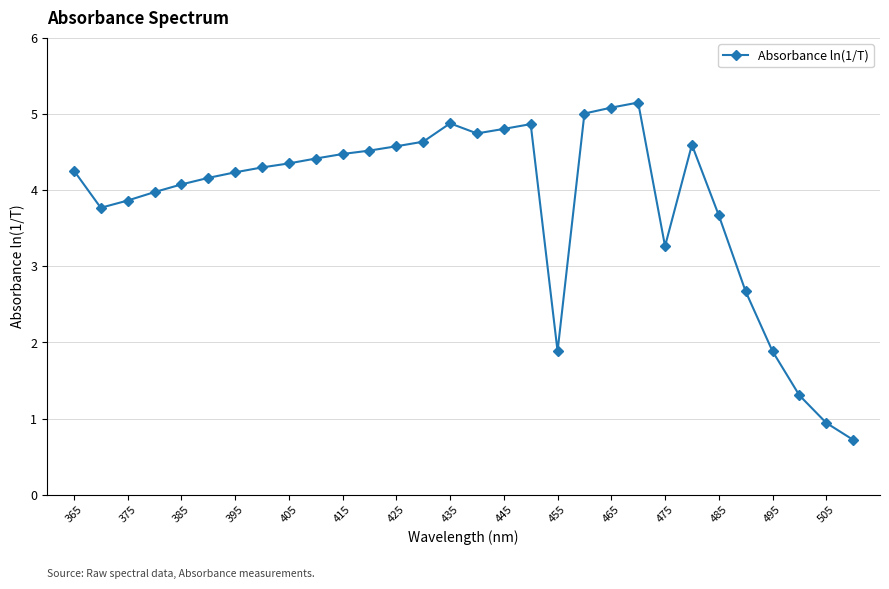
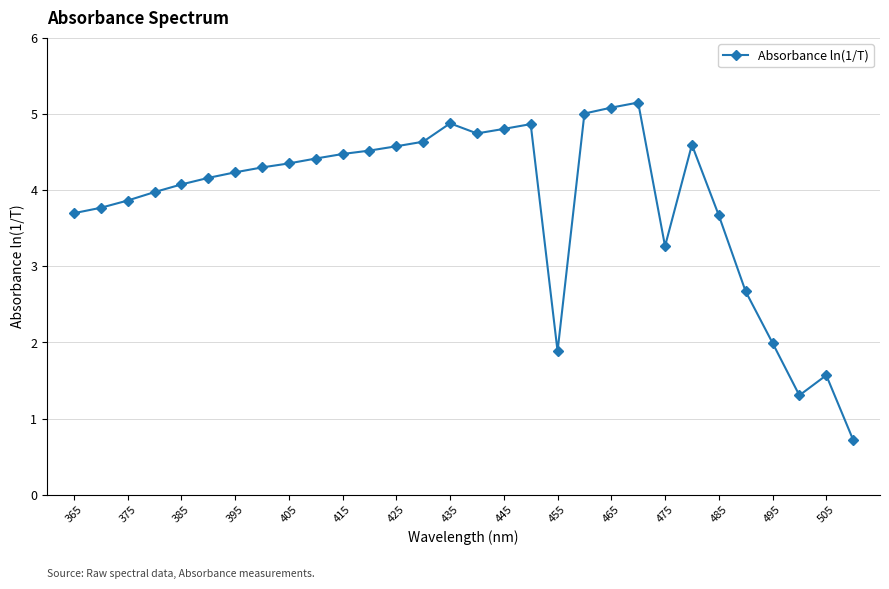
  {
-   "365": 4.3,
+   "365": 3.7,
    "375": 3.9,
    "385": 4.1,
    "395": 4.2,
    "405": 4.4,
    "415": 4.5,
    "425": 4.6,
    "435": 4.9,
    "445": 4.8,
    "455": 1.9,
    "465": 5.1,
    "475": 3.3,
    "485": 3.7,
-   "495": 1.9,
-   "505": 0.9
+   "495": 2.0,
+   "505": 1.6
  }
